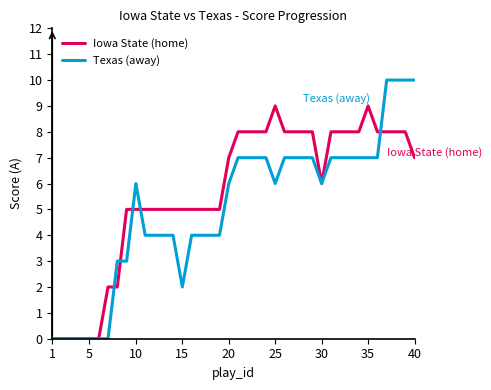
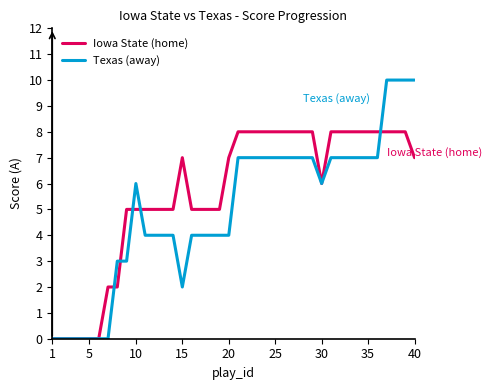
  {
    "Iowa State (home)": {
      "10": 5,
-     "15": 5,
+     "15": 7,
      "20": 7,
-     "25": 9,
-     "35": 9,
+     "25": 8,
+     "35": 8,
      "40": 7
    },
    "Texas (away)": {
      "10": 6,
      "15": 2,
-     "20": 6,
-     "25": 6,
+     "20": 4,
+     "25": 7,
      "35": 7,
      "40": 10
    }
  }
